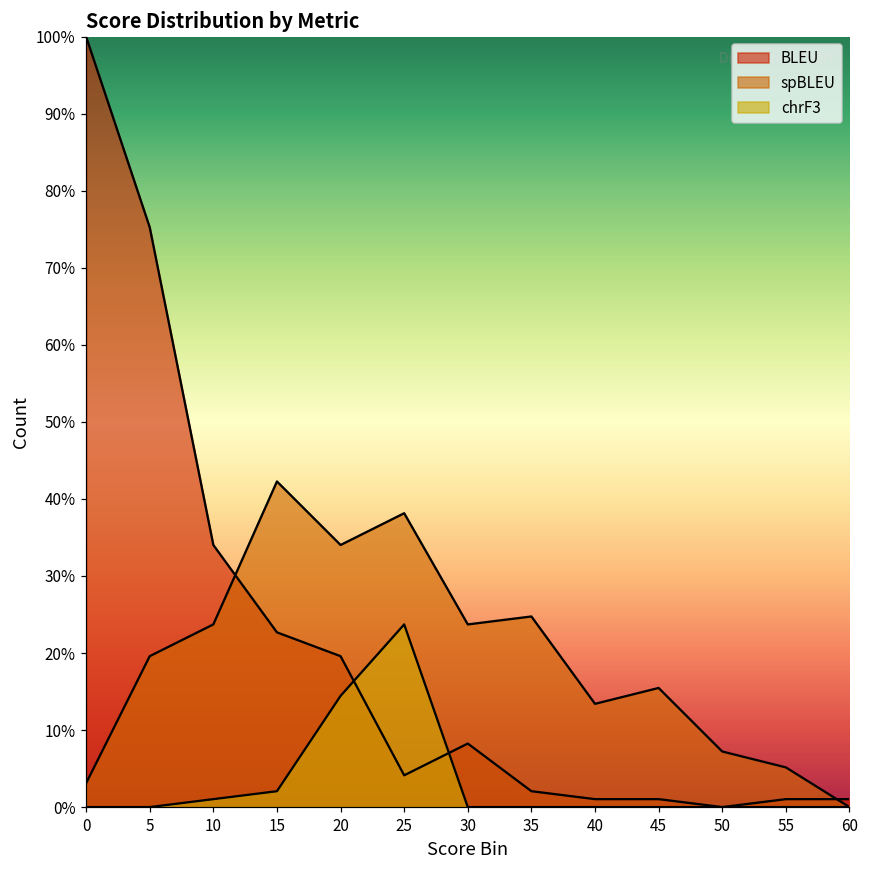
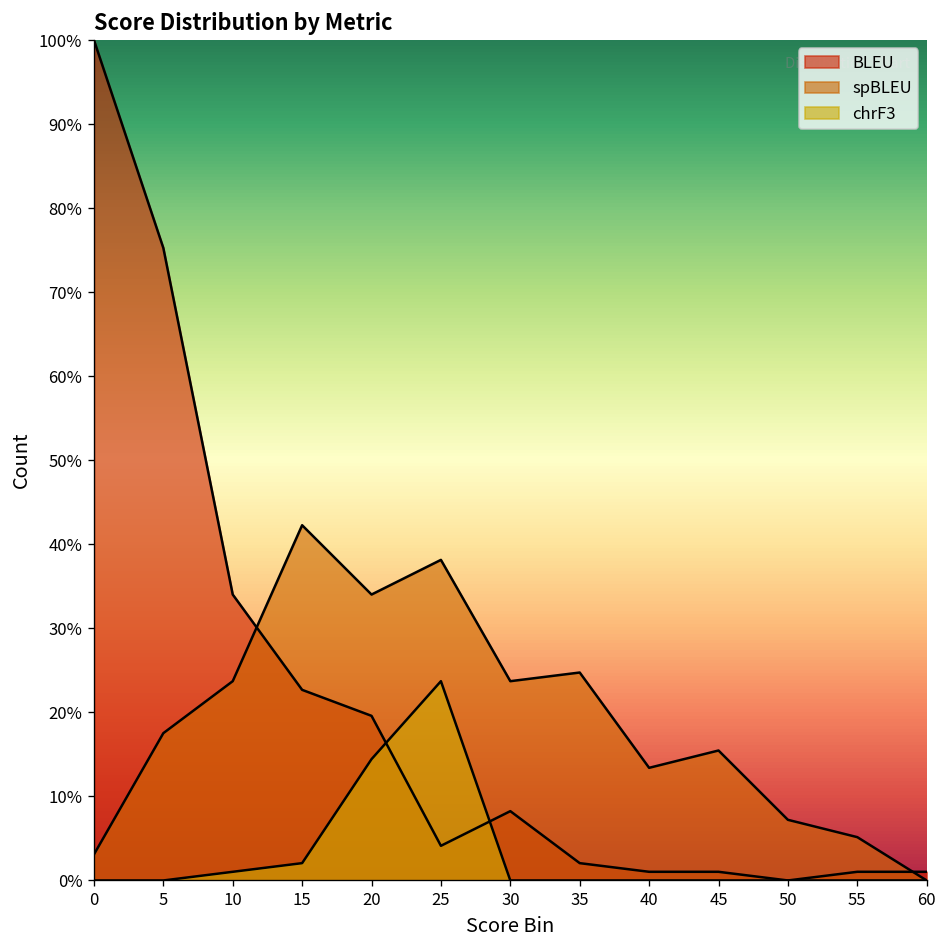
  {
    "BLEU": {
      "0": "100%",
      "5": "75%",
      "10": "34%",
      "15": "23%",
      "20": "20%",
      "25": "4%",
      "30": "8%",
      "35": "2%",
      "40": "1%",
      "45": "1%",
      "55": "1%",
      "60": "1%"
    },
    "spBLEU": {
      "0": "3%",
-     "5": "20%",
+     "5": "18%",
      "10": "24%",
      "15": "42%",
      "20": "34%",
      "25": "38%",
      "30": "24%",
      "35": "25%",
      "40": "13%",
      "45": "15%",
      "50": "7%",
      "55": "5%"
    },
    "chrF3": {
      "0": "0%",
      "5": "0%",
      "10": "1%",
      "15": "2%",
      "20": "14%",
      "25": "24%",
      "30": "0%",
      "35": "0%",
      "40": "0%",
      "45": "0%",
      "55": "0%"
    }
  }
